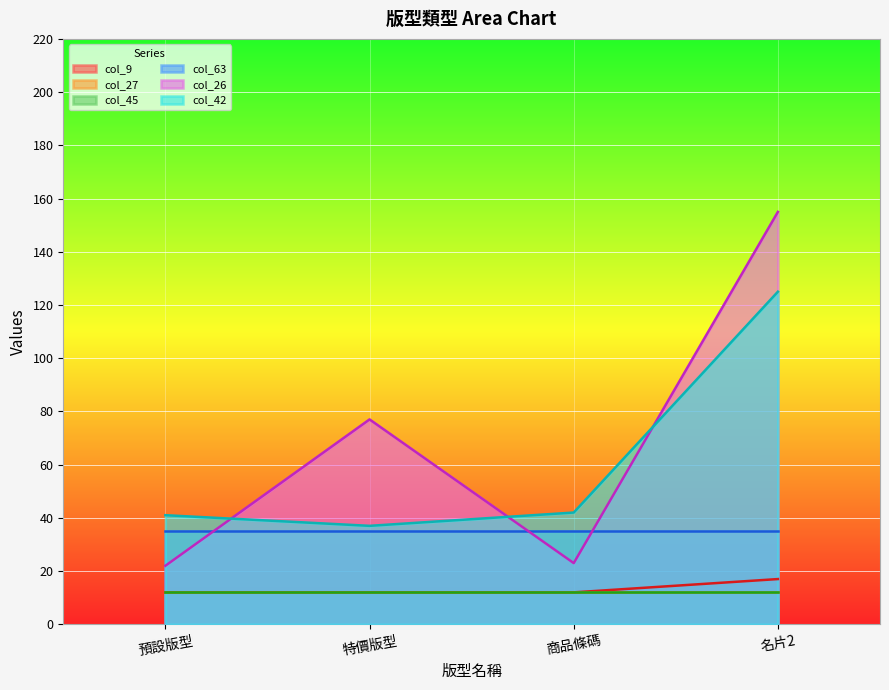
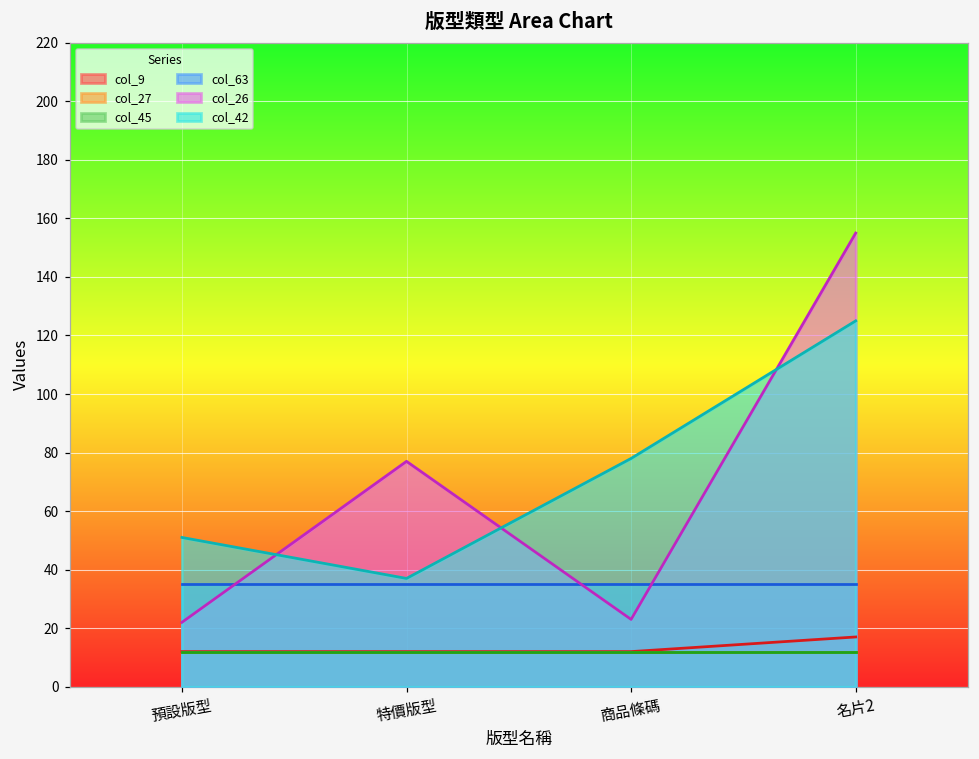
  {
    "col_9": {
      "名片2": 17
    },
    "col_45": {
      "名片2": 12
    },
    "col_63": {
      "預設版型": 35,
      "特價版型": 35,
      "商品條碼": 35,
      "名片2": 35
    },
    "col_26": {
      "預設版型": 22,
      "特價版型": 77,
      "商品條碼": 23,
      "名片2": 155
    },
    "col_42": {
-     "預設版型": 41,
+     "預設版型": 51,
      "特價版型": 37,
-     "商品條碼": 42,
+     "商品條碼": 78,
      "名片2": 125
    }
  }
